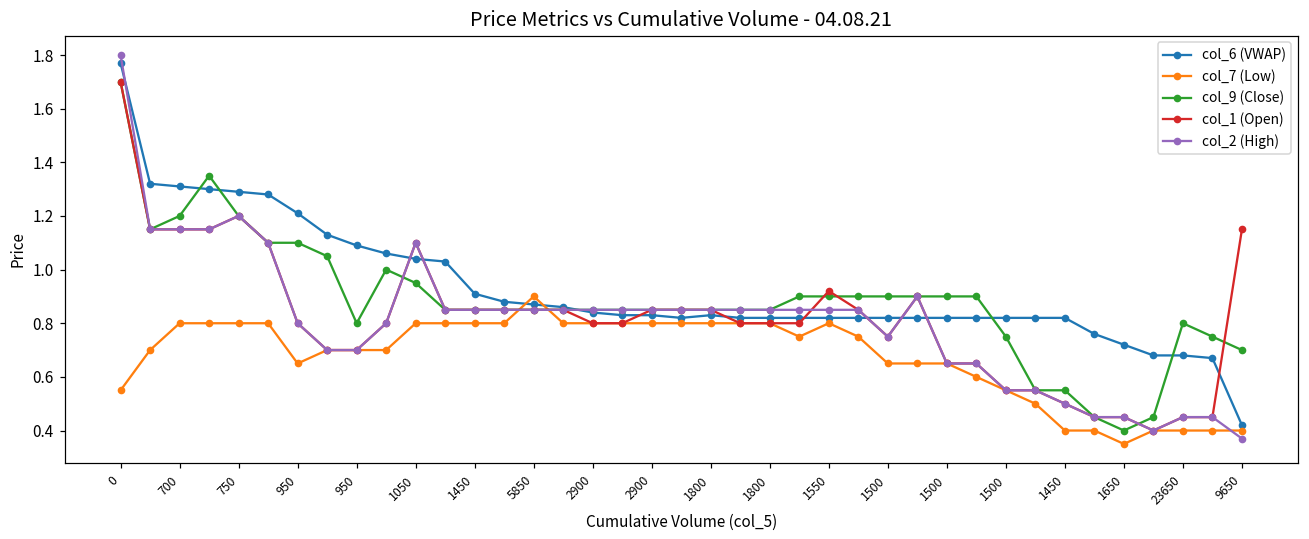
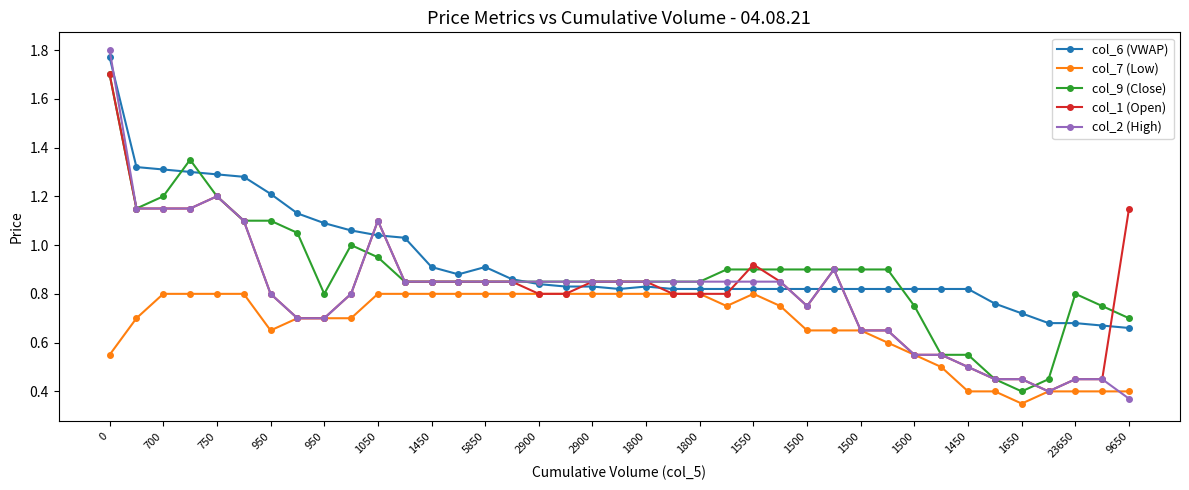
  {
    "col_6 (VWAP)": {
      "0": 1.77,
      "700": 1.31,
      "750": 1.29,
      "1050": 1.04,
-     "5850": 0.87,
+     "5850": 0.91,
      "1550": 0.82,
      "1650": 0.72,
      "23650": 0.68,
-     "9650": 0.42
+     "9650": 0.66
    },
    "col_7 (Low)": {
      "0": 0.55,
      "700": 0.8,
      "750": 0.8,
      "1050": 0.8,
-     "5850": 0.9,
+     "5850": 0.8,
      "1550": 0.8,
      "1650": 0.35,
      "23650": 0.4,
      "9650": 0.4
    },
    "col_9 (Close)": {
      "700": 1.20,
      "1050": 0.95,
      "1550": 0.90,
      "1650": 0.40,
      "23650": 0.80,
      "9650": 0.70
    },
    "col_1 (Open)": {
      "1550": 0.92,
      "9650": 1.15
    },
    "col_2 (High)": {
      "0": 1.80,
      "1550": 0.85,
      "9650": 0.37
    }
  }
